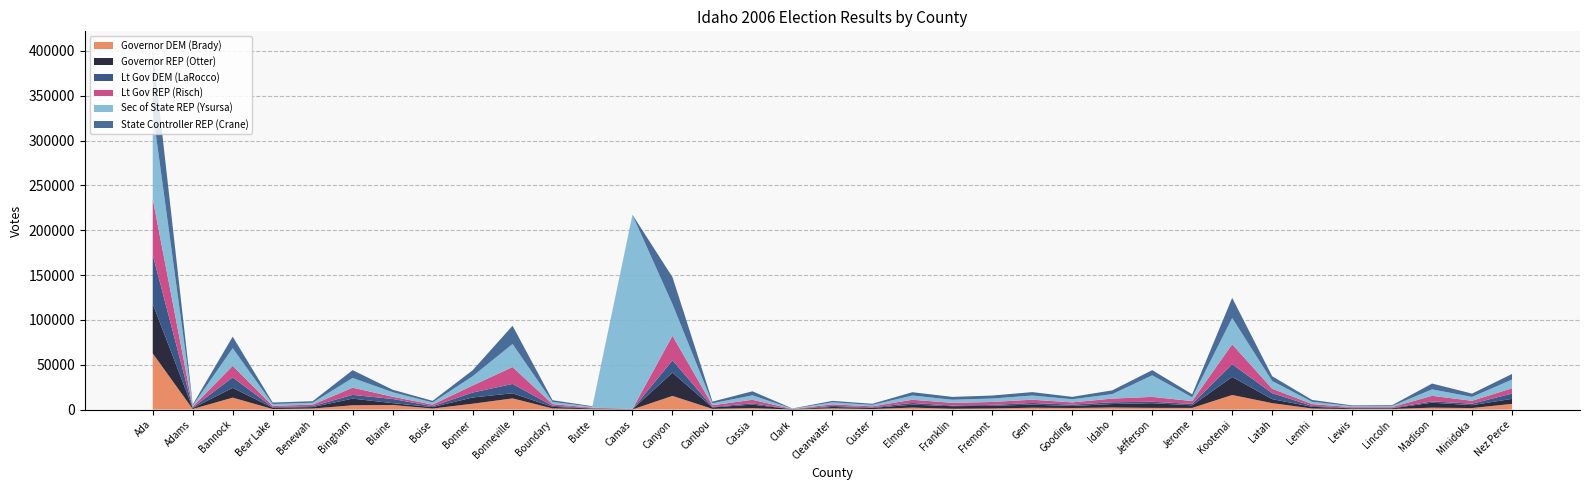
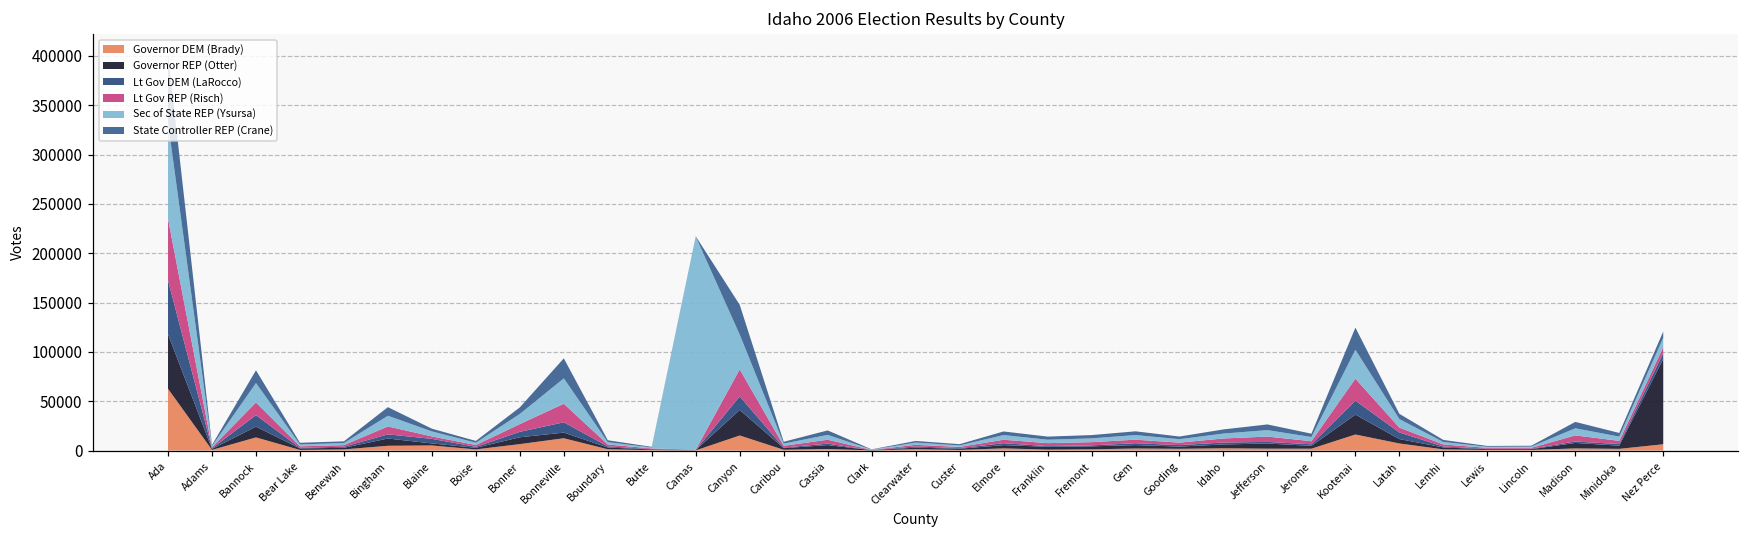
  {
    "Governor DEM (Brady)": {
      "Ada": 60000,
      "Bannock": 10000,
      "Bingham": 0,
      "Bonner": 10000,
      "Bonneville": 10000,
      "Canyon": 20000,
      "Kootenai": 20000,
      "Latah": 10000,
      "Nez Perce": 10000
    },
    "Governor REP (Otter)": {
      "Ada": 60000,
      "Bannock": 10000,
      "Bingham": 10000,
      "Bonner": 10000,
      "Bonneville": 10000,
      "Canyon": 30000,
      "Kootenai": 20000,
      "Latah": 0,
-     "Nez Perce": 10000
+     "Nez Perce": 90000
    },
    "Lt Gov REP (Risch)": {
      "Ada": 60000,
      "Bannock": 10000,
      "Bingham": 10000,
      "Bonner": 10000,
      "Bonneville": 20000,
      "Canyon": 30000,
      "Cassia": 0,
      "Elmore": 0,
      "Franklin": 0,
      "Fremont": 0,
      "Gem": 0,
      "Idaho": 0,
      "Jefferson": 10000,
      "Jerome": 0,
      "Kootenai": 20000,
      "Latah": 0,
      "Madison": 10000,
      "Minidoka": 0,
      "Nez Perce": 10000
    },
    "Sec of State REP (Ysursa)": {
      "Bannock": 20000,
      "Bingham": 10000,
      "Bonner": 10000,
      "Bonneville": 30000,
      "Canyon": 40000,
      "Cassia": 0,
      "Elmore": 0,
      "Franklin": 0,
      "Fremont": 0,
      "Gem": 0,
      "Idaho": 0,
-     "Jefferson": 20000,
+     "Jefferson": 10000,
      "Jerome": 0,
      "Kootenai": 30000,
      "Latah": 10000,
      "Madison": 10000,
      "Minidoka": 0,
      "Nez Perce": 10000
    }
  }
